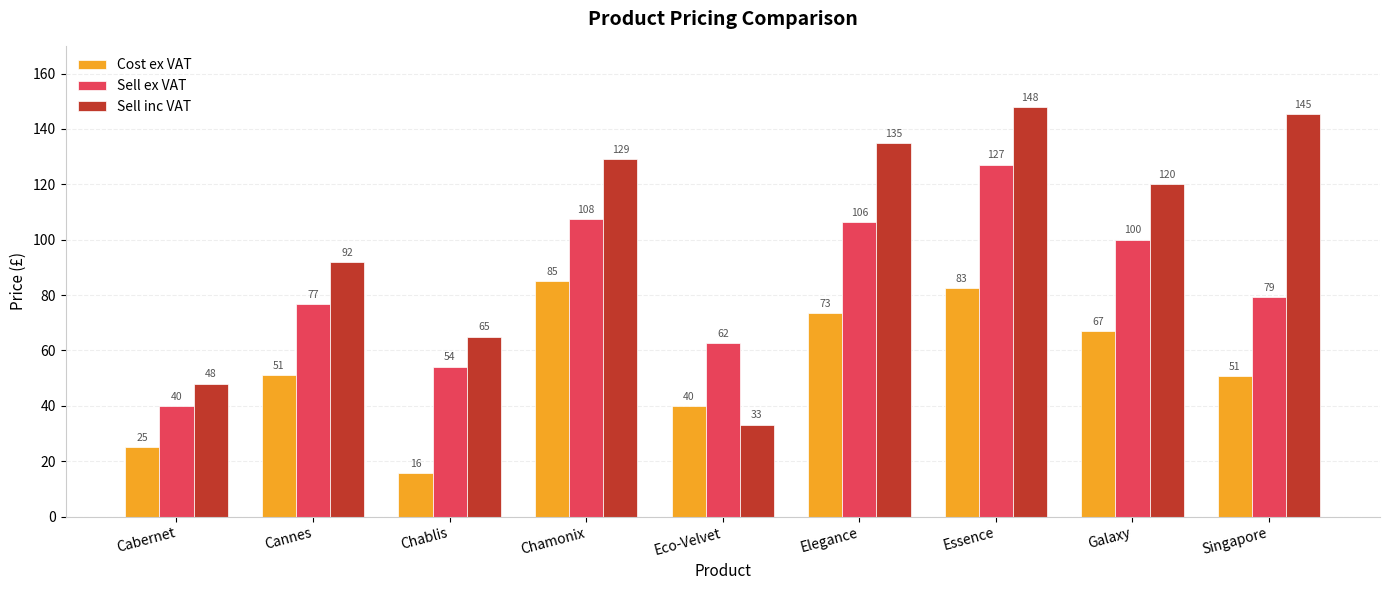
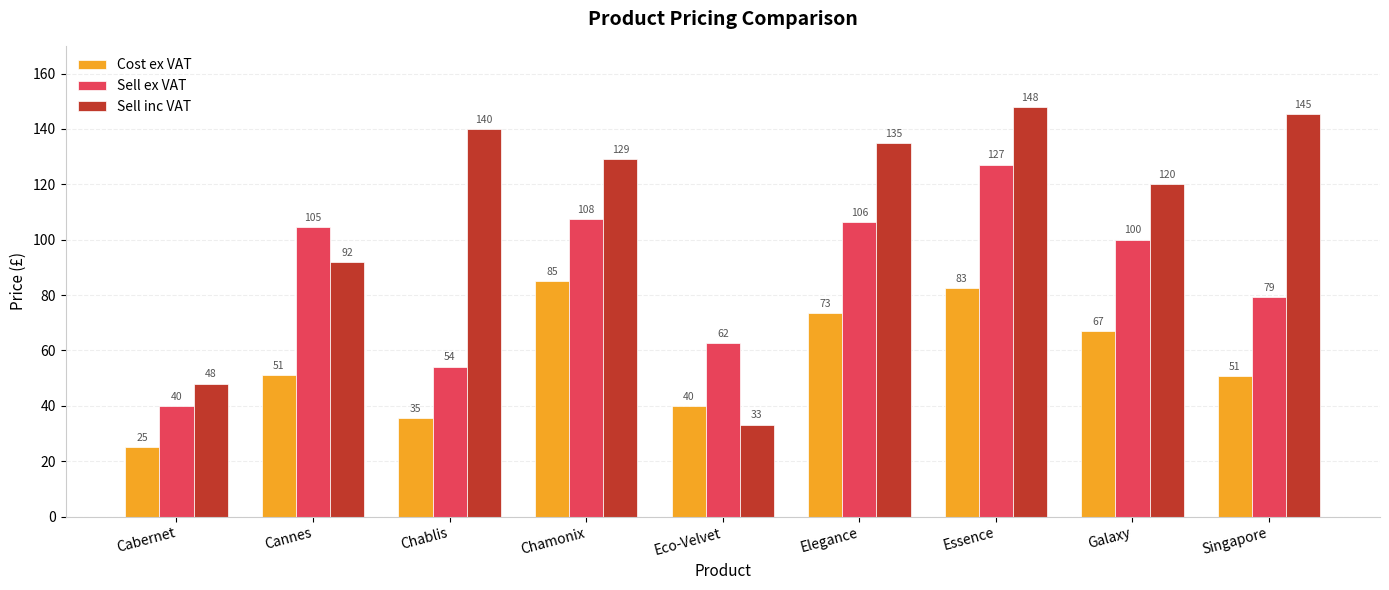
  {
    "Cost ex VAT": {
      "Cabernet": 25,
      "Cannes": 51,
-     "Chablis": 16,
+     "Chablis": 35,
      "Chamonix": 85,
      "Eco-Velvet": 40,
      "Elegance": 73,
      "Essence": 83,
      "Galaxy": 67,
      "Singapore": 51
    },
    "Sell ex VAT": {
      "Cabernet": 40,
-     "Cannes": 77,
+     "Cannes": 105,
      "Chablis": 54,
      "Chamonix": 108,
      "Eco-Velvet": 62,
      "Elegance": 106,
      "Essence": 127,
      "Galaxy": 100,
      "Singapore": 79
    },
    "Sell inc VAT": {
      "Cabernet": 48,
      "Cannes": 92,
-     "Chablis": 65,
+     "Chablis": 140,
      "Chamonix": 129,
      "Eco-Velvet": 33,
      "Elegance": 135,
      "Essence": 148,
      "Galaxy": 120,
      "Singapore": 145
    }
  }
